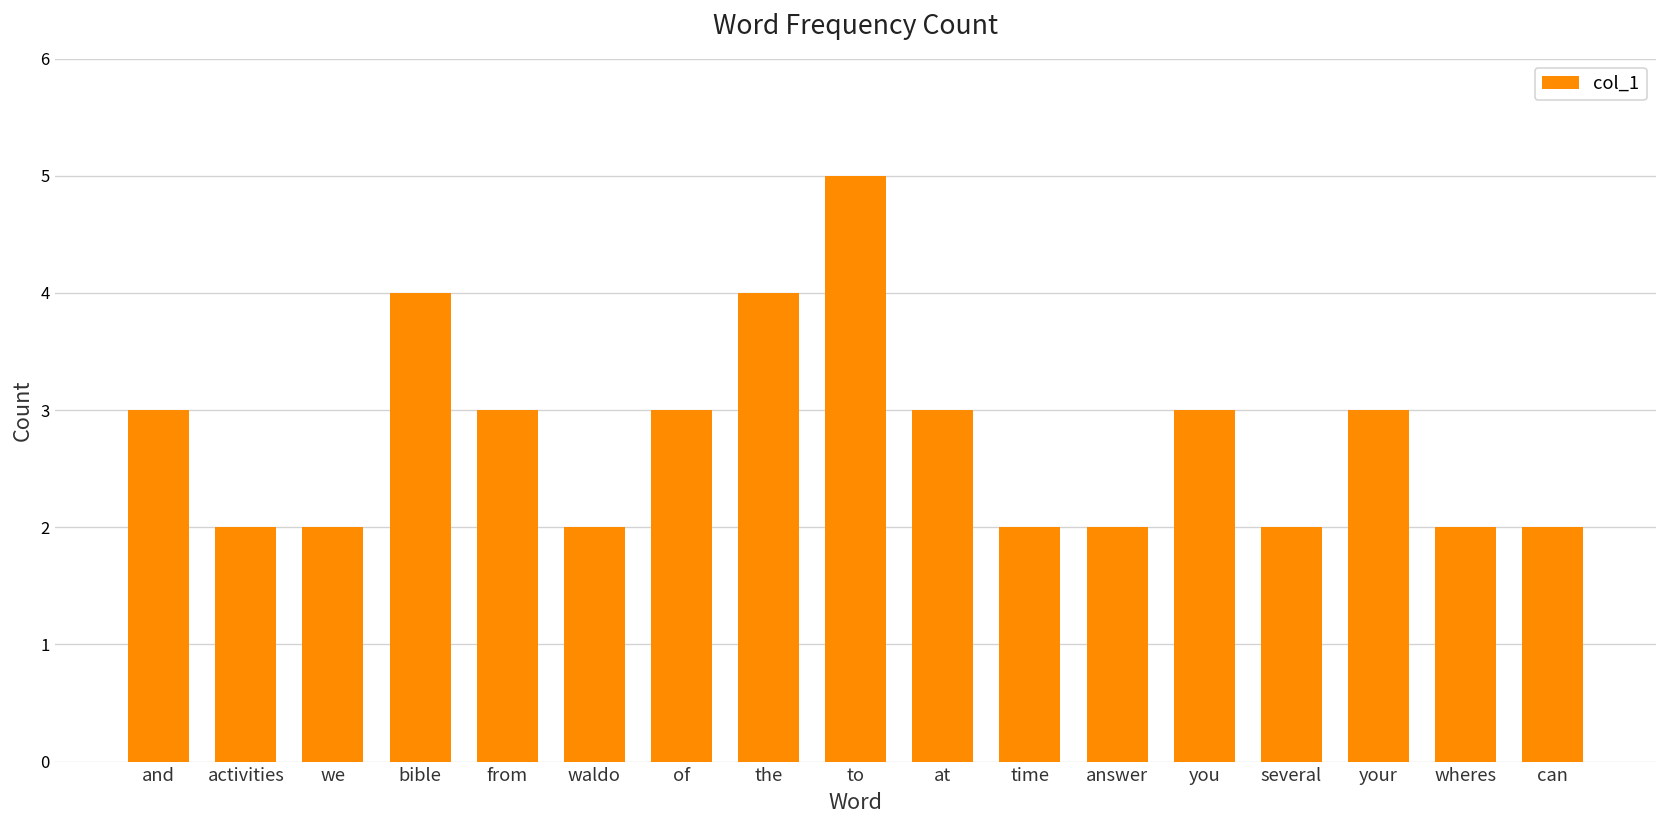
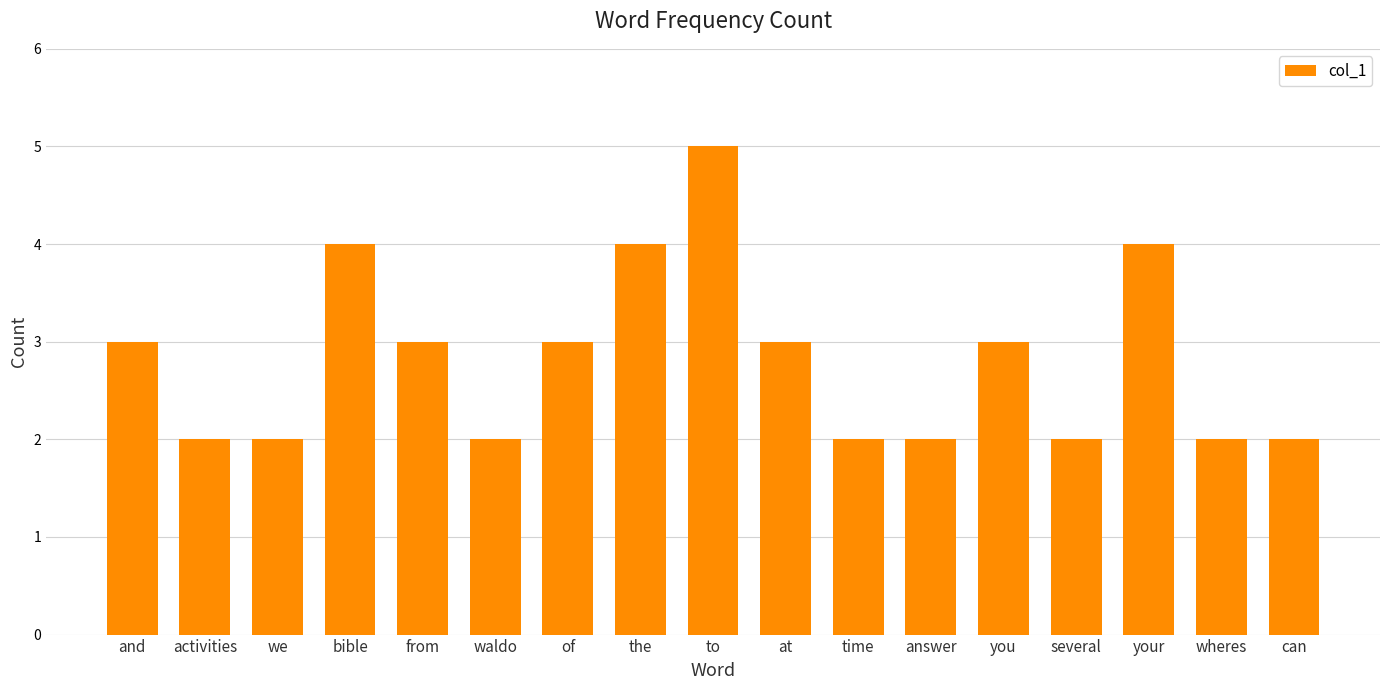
  {
    "and": 3,
    "activities": 2,
    "we": 2,
    "bible": 4,
    "from": 3,
    "waldo": 2,
    "of": 3,
    "the": 4,
    "to": 5,
    "at": 3,
    "time": 2,
    "answer": 2,
    "you": 3,
    "several": 2,
-   "your": 3,
+   "your": 4,
    "wheres": 2,
    "can": 2
  }
